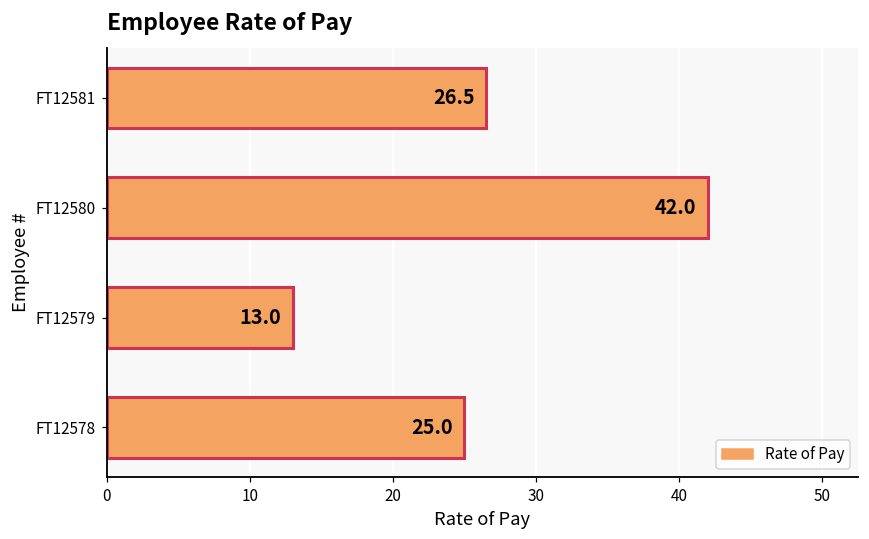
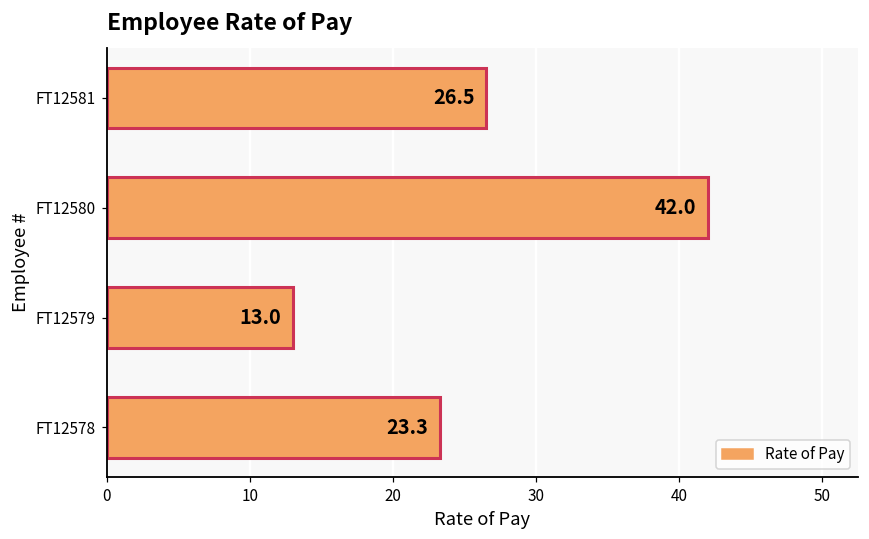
  {
    "FT12581": 26.5,
    "FT12580": 42.0,
    "FT12579": 13.0,
-   "FT12578": 25.0
+   "FT12578": 23.3
  }
